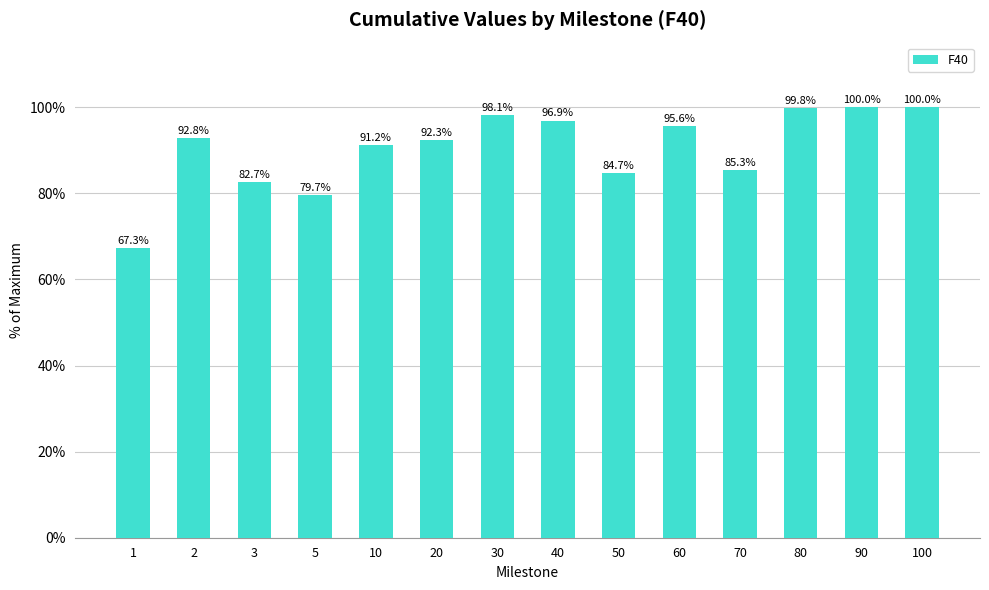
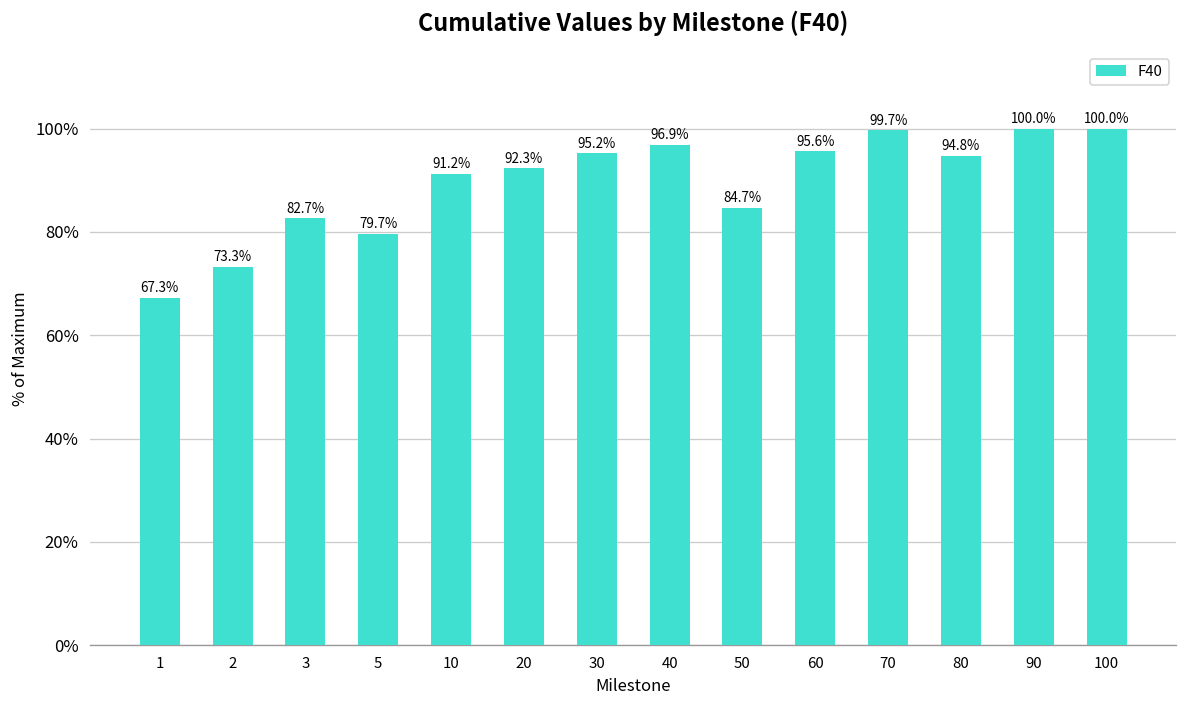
  {
    "1": "67.3%",
-   "2": "92.8%",
+   "2": "73.3%",
    "3": "82.7%",
    "5": "79.7%",
    "10": "91.2%",
    "20": "92.3%",
-   "30": "98.1%",
+   "30": "95.2%",
    "40": "96.9%",
    "50": "84.7%",
    "60": "95.6%",
-   "70": "85.3%",
-   "80": "99.8%",
+   "70": "99.7%",
+   "80": "94.8%",
    "90": "100.0%",
    "100": "100.0%"
  }
